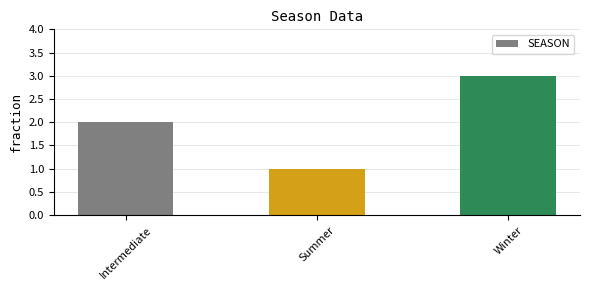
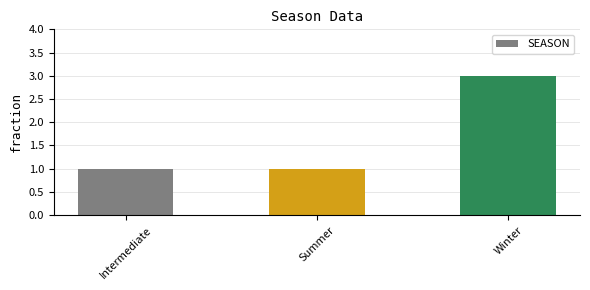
  {
-   "Intermediate": 2,
+   "Intermediate": 1,
    "Summer": 1,
    "Winter": 3
  }
